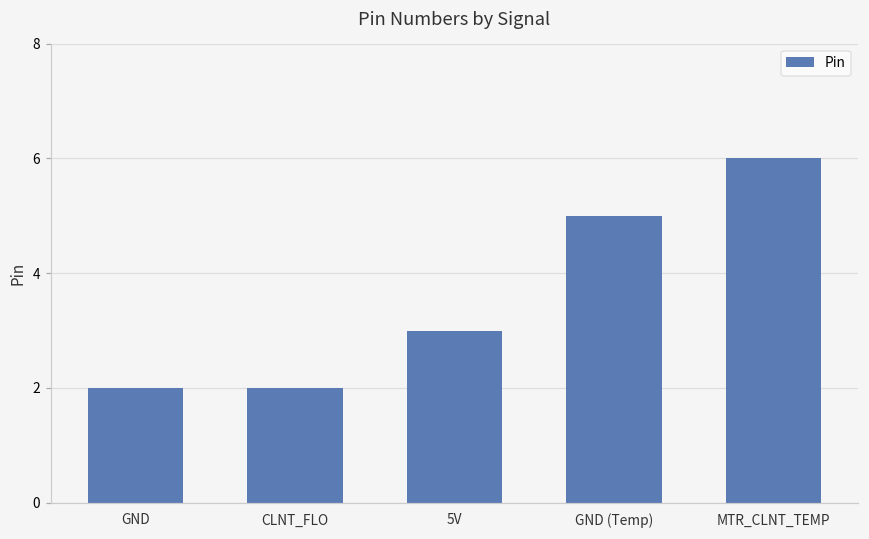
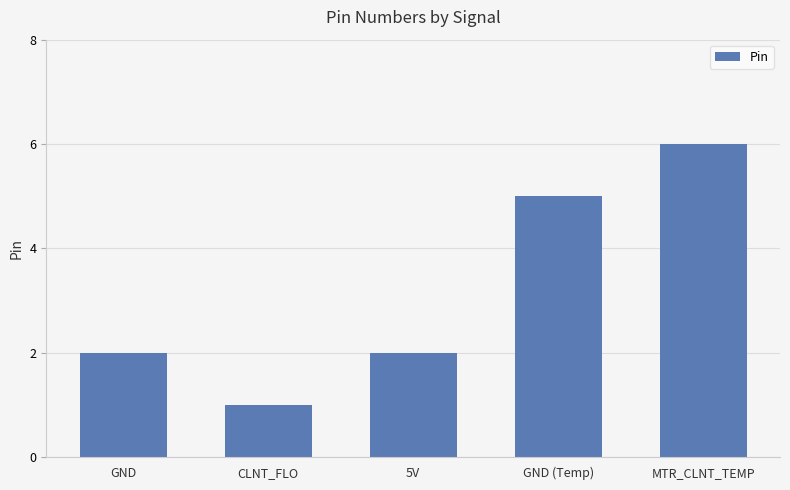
  {
    "GND": 2,
-   "CLNT_FLO": 2,
-   "5V": 3,
+   "CLNT_FLO": 1,
+   "5V": 2,
    "GND (Temp)": 5,
    "MTR_CLNT_TEMP": 6
  }
